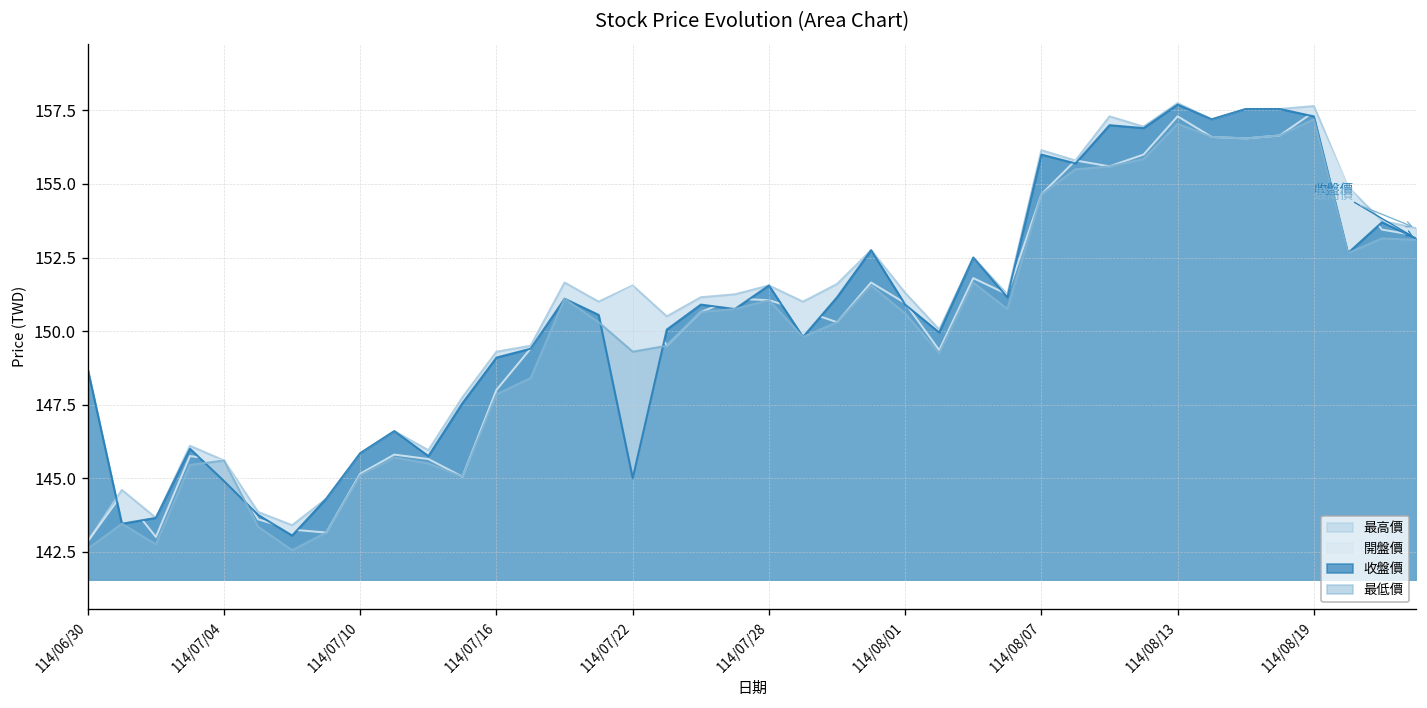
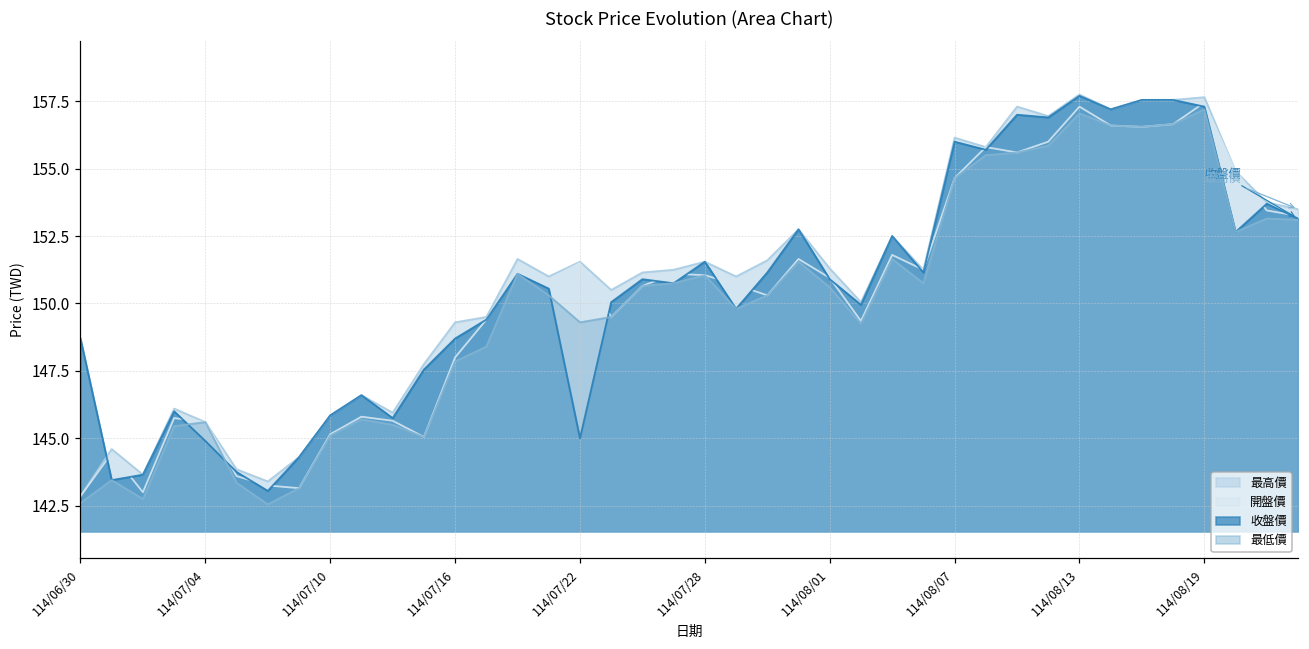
  {
    "收盤價": {
      "114/06/30": 148.7,
      "114/07/04": 144.9,
-     "114/07/16": 149.1,
+     "114/07/16": 148.7,
      "114/07/22": 145.0,
      "114/08/07": 156.0
    }
  }
